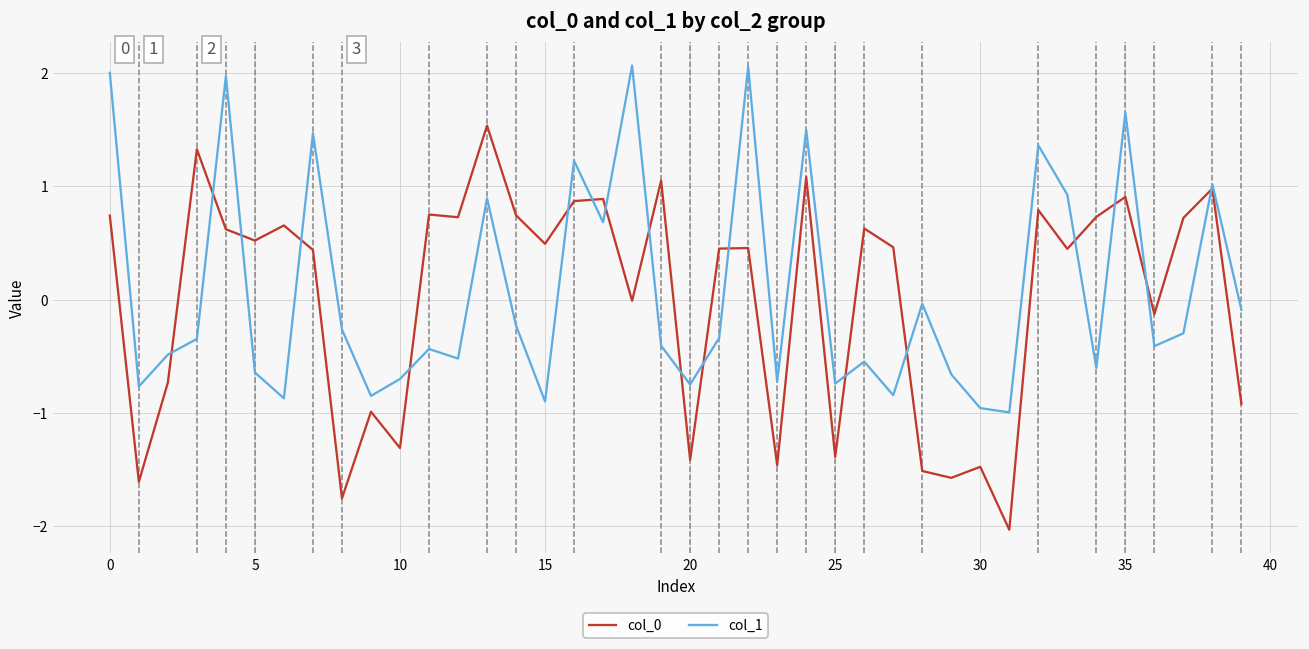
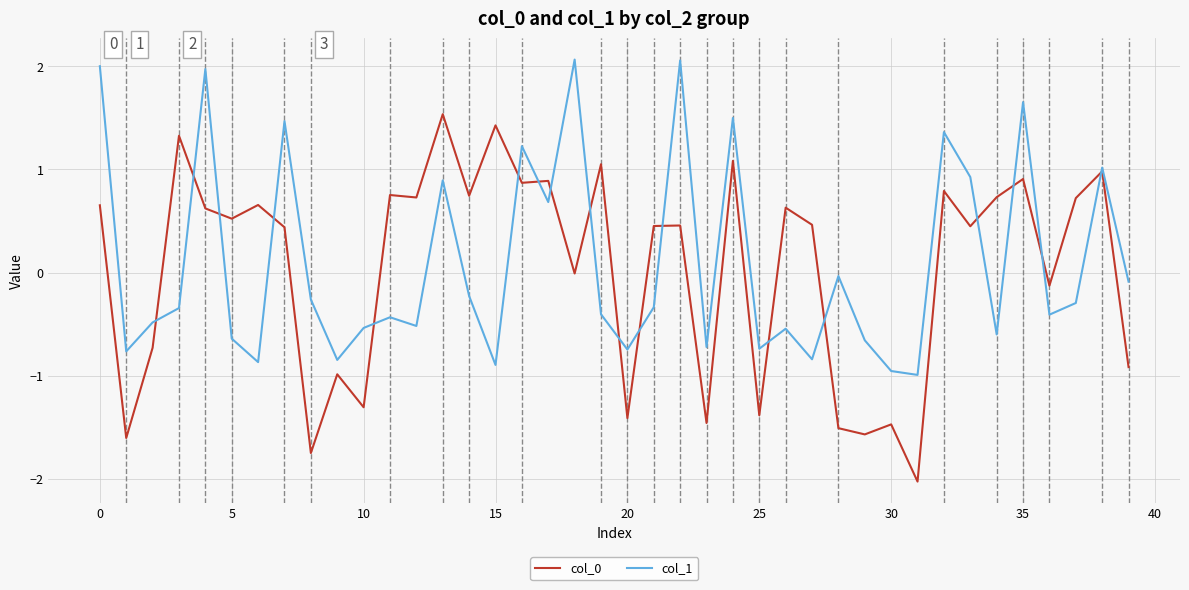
  {
    "col_0": {
-     "0": 0.74,
+     "0": 0.65,
      "5": 0.52,
      "10": -1.31,
-     "15": 0.49,
+     "15": 1.43,
      "20": -1.41,
      "25": -1.39,
      "30": -1.47,
      "35": 0.91
    },
    "col_1": {
      "5": -0.64,
-     "10": -0.70,
+     "10": -0.54,
      "15": -0.90,
      "20": -0.75,
      "25": -0.74,
      "30": -0.96,
      "35": 1.65
    }
  }
